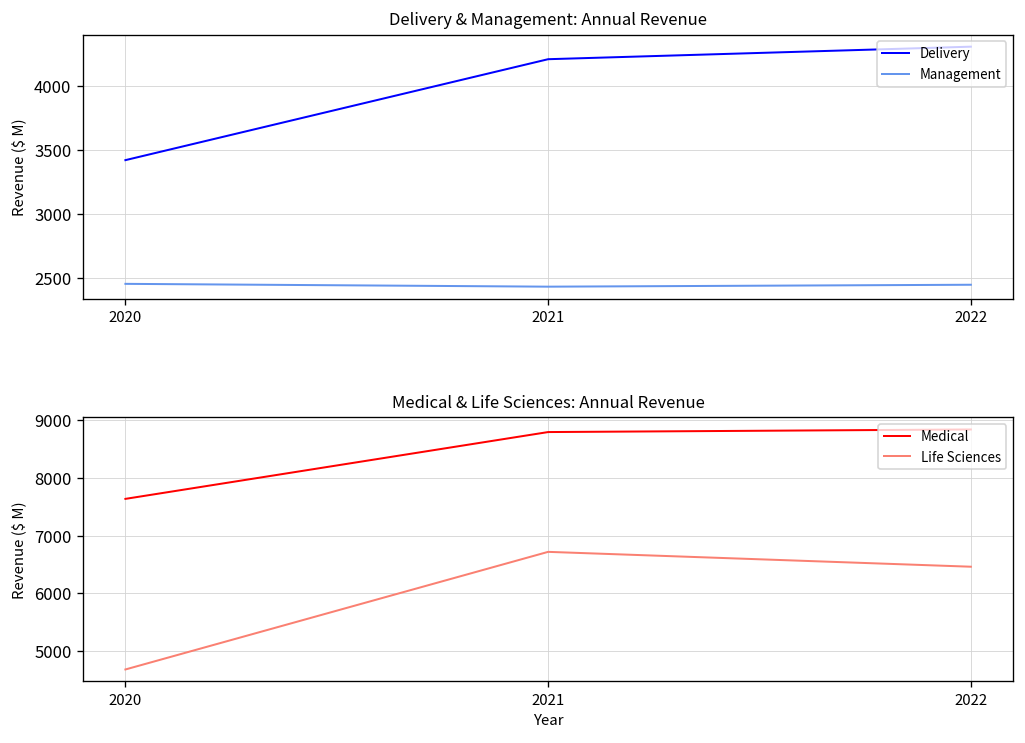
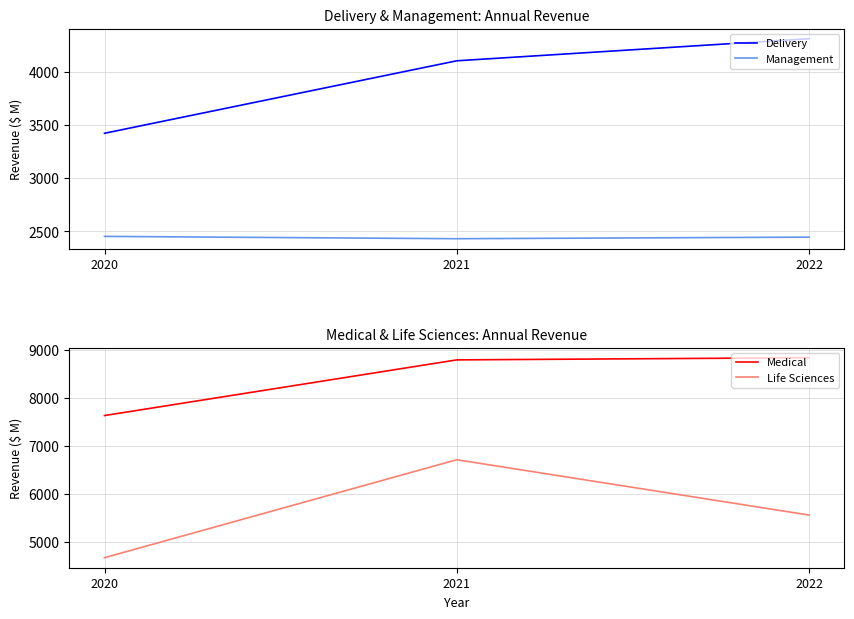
  {
    "Delivery & Management: Annual Revenue": {
      "Delivery": {
        "2020": 3420,
-       "2021": 4210
+       "2021": 4100
      },
      "Management": {
        "2020": 2450,
        "2021": 2430,
        "2022": 2450
      }
    },
    "Medical & Life Sciences: Annual Revenue": {
      "Medical": {
        "2020": 7600,
        "2021": 8800
      },
      "Life Sciences": {
        "2020": 4700,
        "2021": 6700,
-       "2022": 6500
+       "2022": 5600
      }
    }
  }
